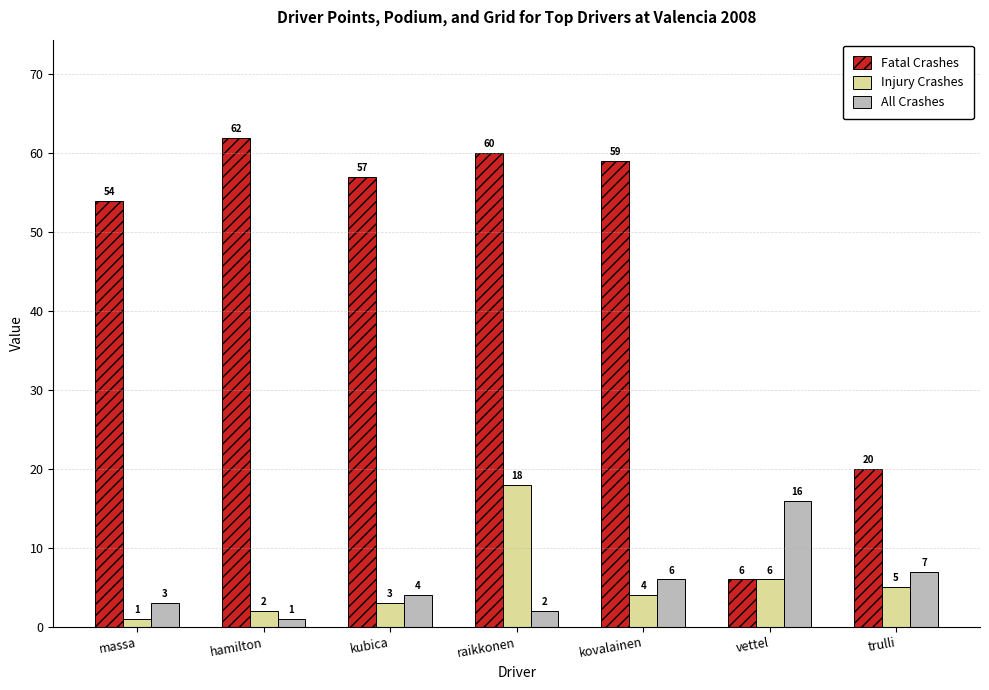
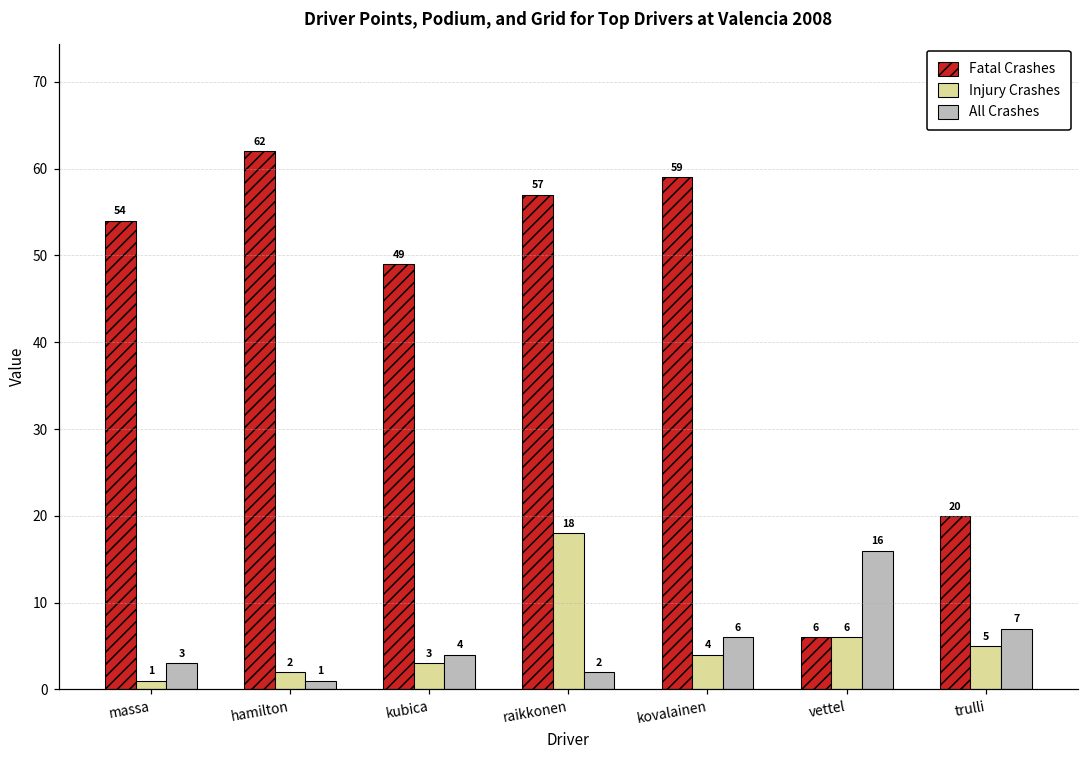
  {
    "Fatal Crashes": {
      "massa": 54,
      "hamilton": 62,
-     "kubica": 57,
-     "raikkonen": 60,
+     "kubica": 49,
+     "raikkonen": 57,
      "kovalainen": 59,
      "vettel": 6,
      "trulli": 20
    }
  }
